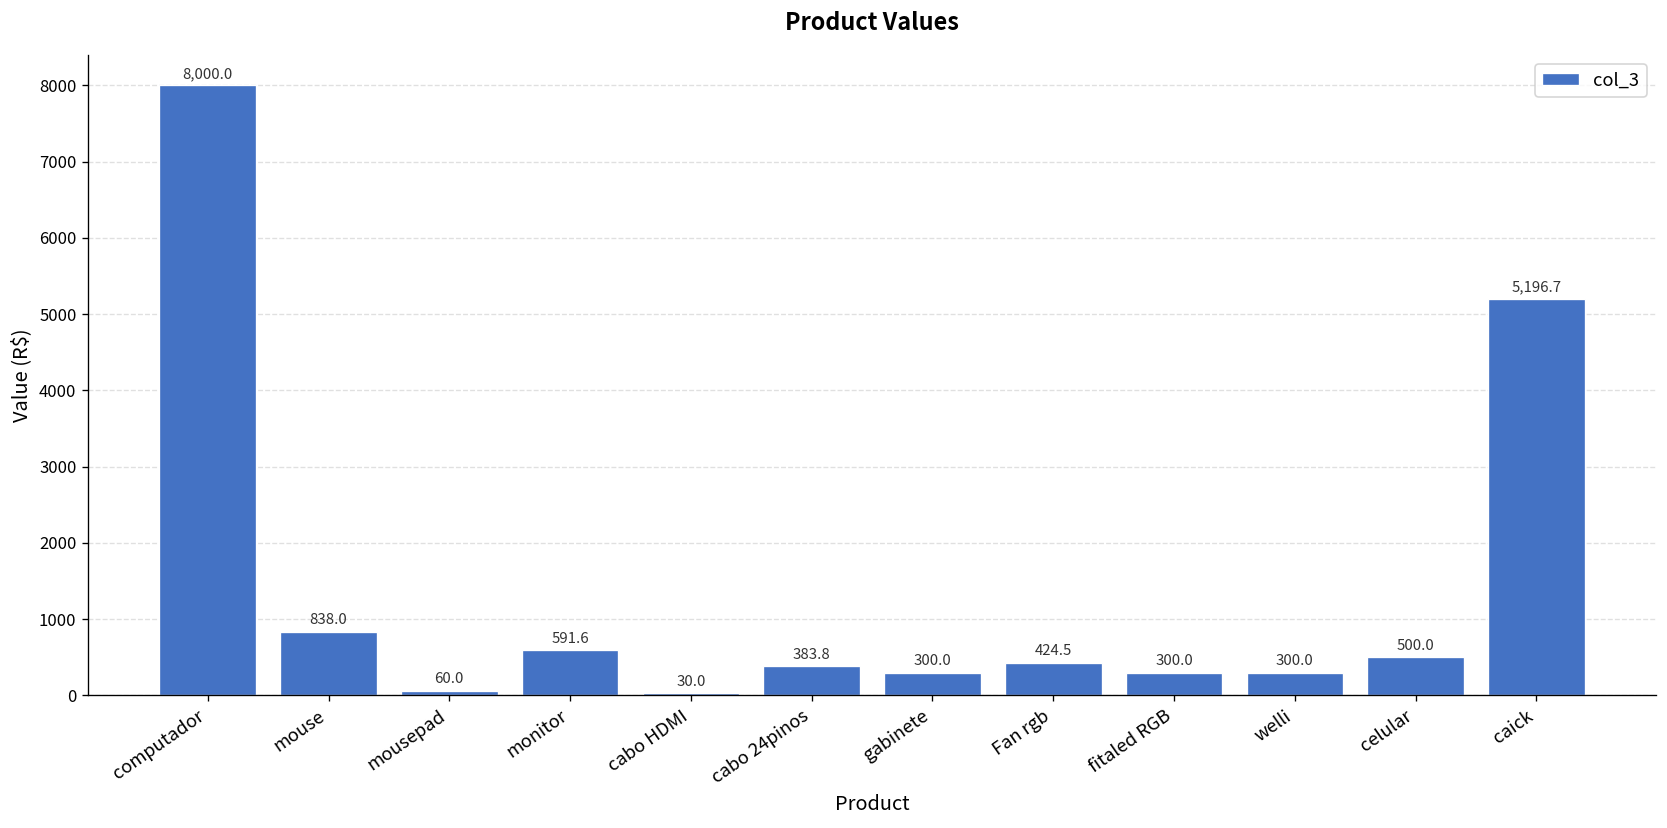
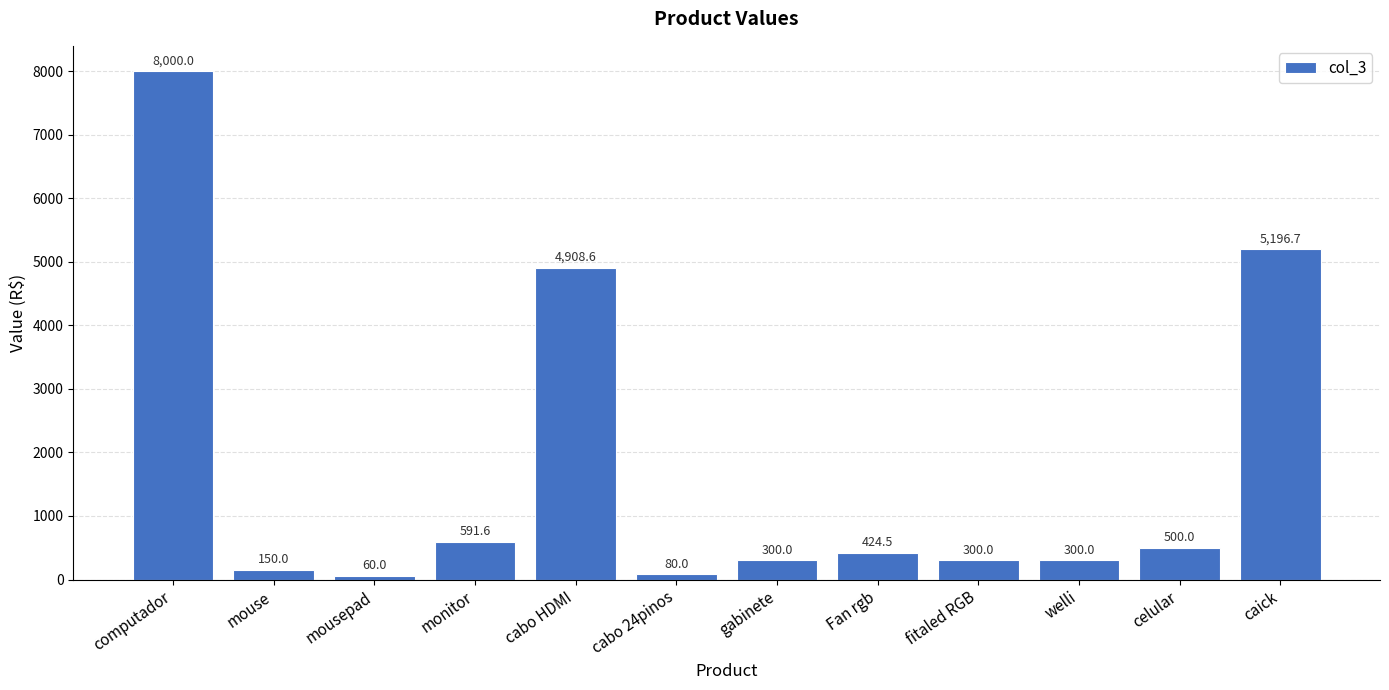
  {
    "computador": "8,000.0",
-   "mouse": "838.0",
+   "mouse": "150.0",
    "mousepad": "60.0",
    "monitor": "591.6",
-   "cabo HDMI": "30.0",
-   "cabo 24pinos": "383.8",
+   "cabo HDMI": "4,908.6",
+   "cabo 24pinos": "80.0",
    "gabinete": "300.0",
    "Fan rgb": "424.5",
    "fitaled RGB": "300.0",
    "welli": "300.0",
    "celular": "500.0",
    "caick": "5,196.7"
  }
